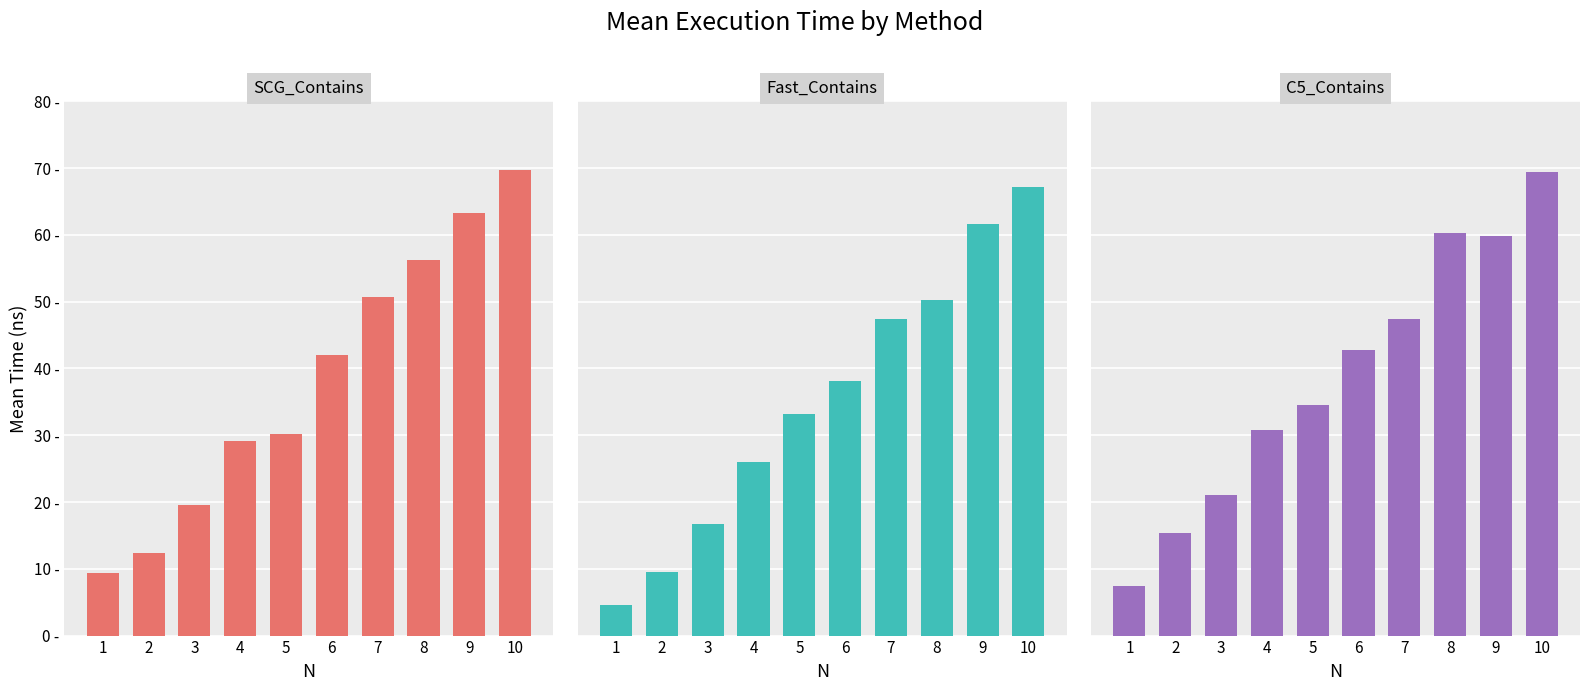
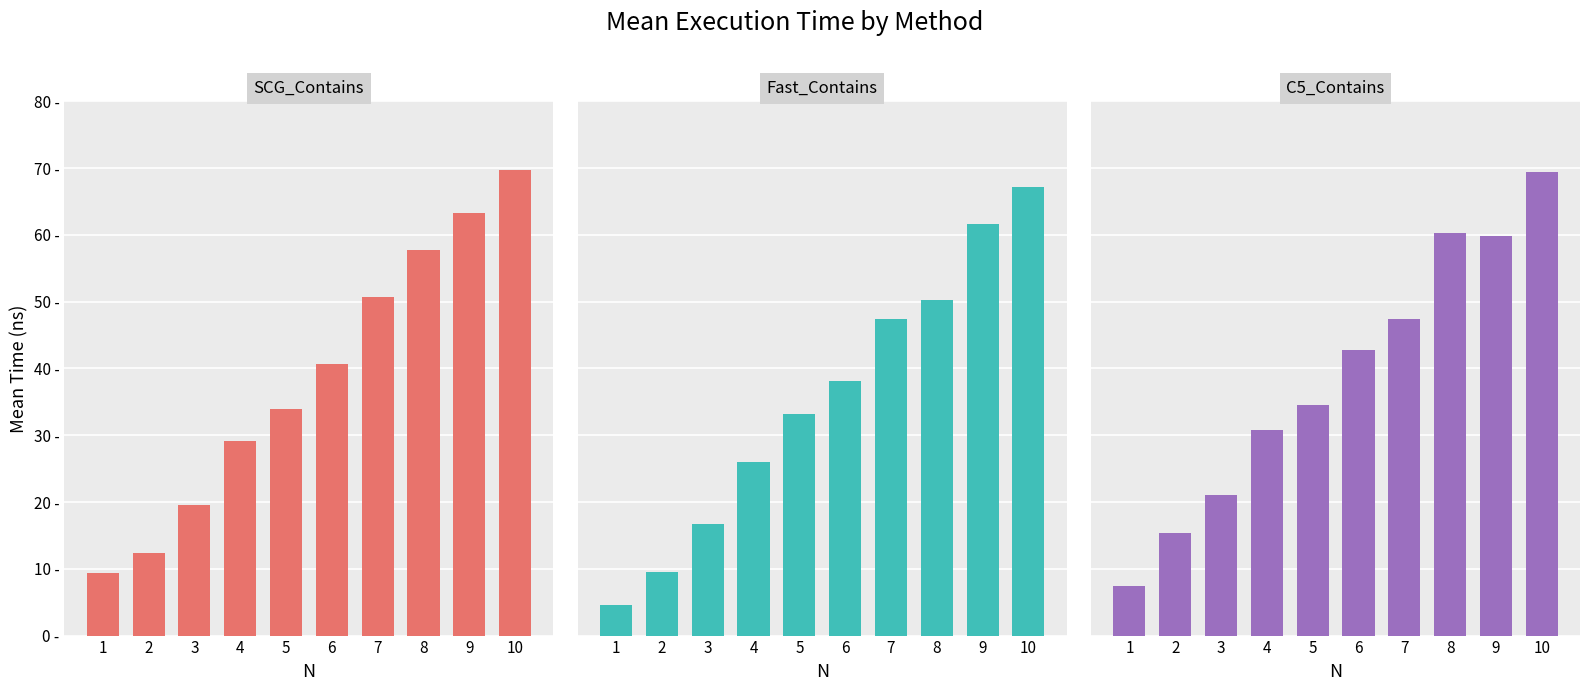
  {
    "SCG_Contains": {
      "1": "9 -",
      "2": "12 -",
      "3": "20 -",
      "4": "29 -",
-     "5": "30 -",
-     "6": "42 -",
+     "5": "34 -",
+     "6": "41 -",
      "7": "51 -",
-     "8": "56 -",
+     "8": "58 -",
      "9": "63 -",
      "10": "70 -"
    }
  }
